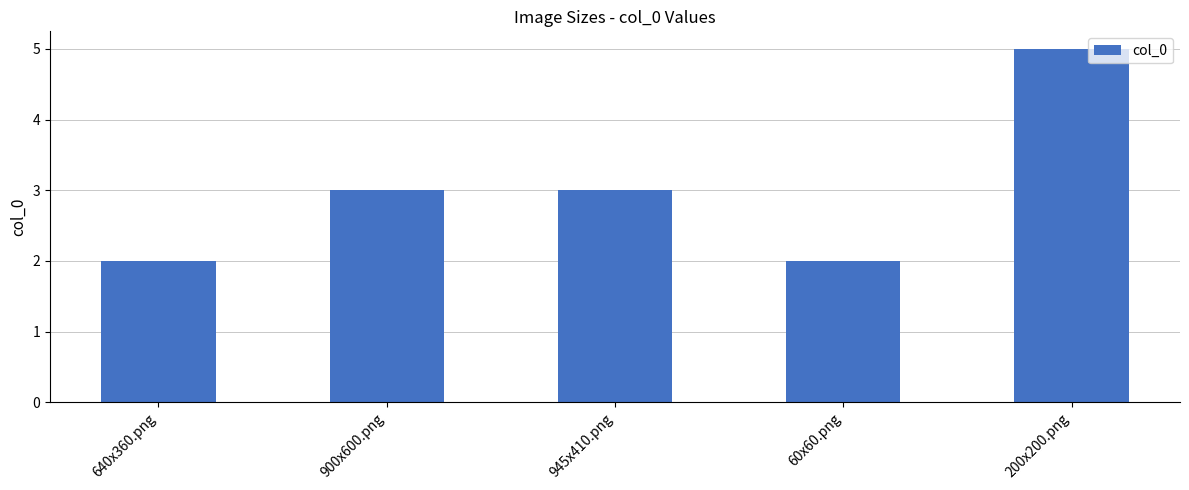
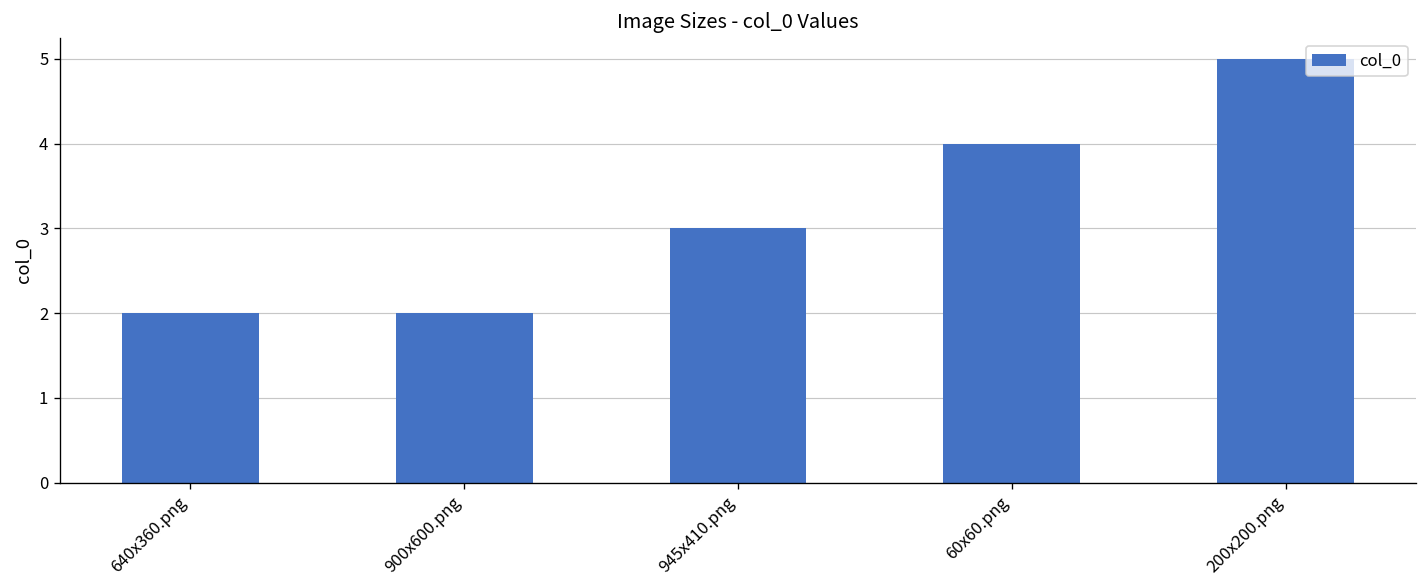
  {
    "640x360.png": 2,
-   "900x600.png": 3,
+   "900x600.png": 2,
    "945x410.png": 3,
-   "60x60.png": 2,
+   "60x60.png": 4,
    "200x200.png": 5
  }
